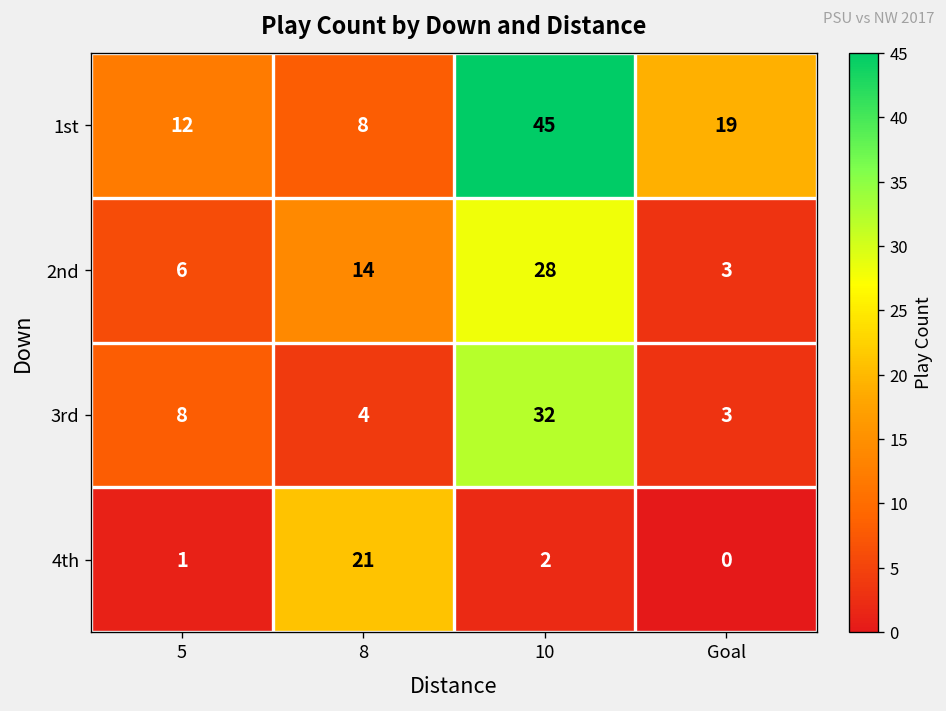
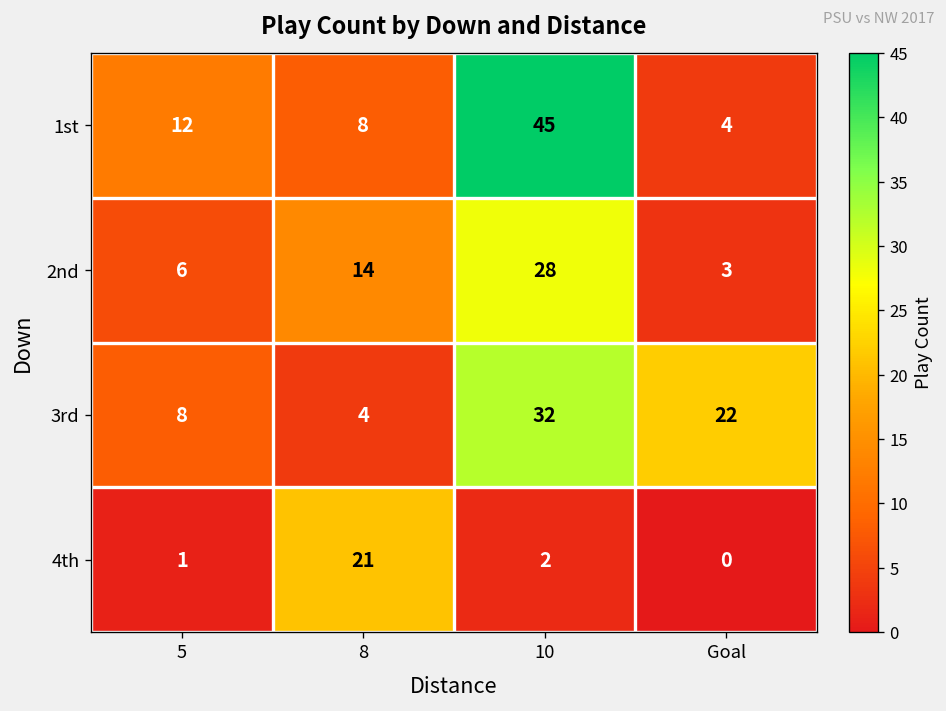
  {
    "1st": {
      "5": 12,
      "8": 8,
      "10": 45,
-     "Goal": 19
+     "Goal": 4
    },
    "2nd": {
      "5": 6,
      "8": 14,
      "10": 28,
      "Goal": 3
    },
    "3rd": {
      "5": 8,
      "8": 4,
      "10": 32,
-     "Goal": 3
+     "Goal": 22
    },
    "4th": {
      "5": 1,
      "8": 21,
      "10": 2,
      "Goal": 0
    }
  }
